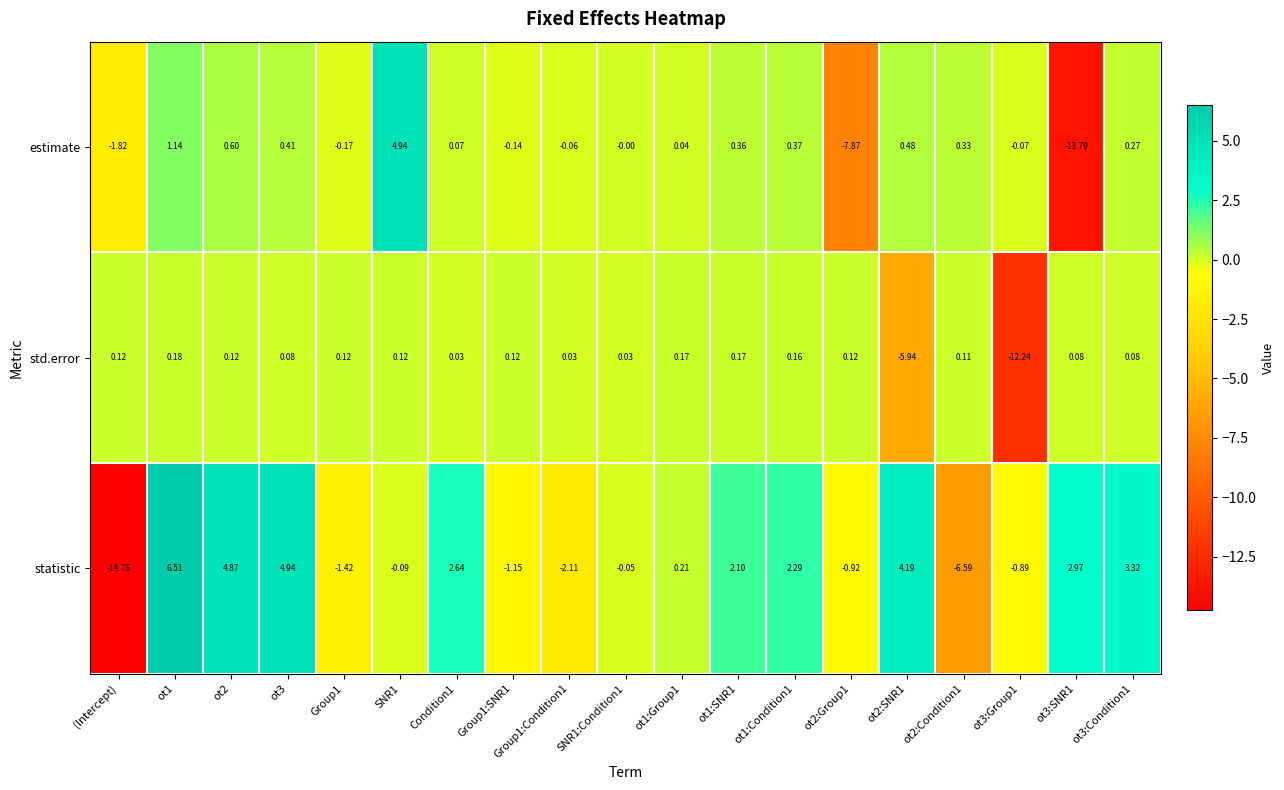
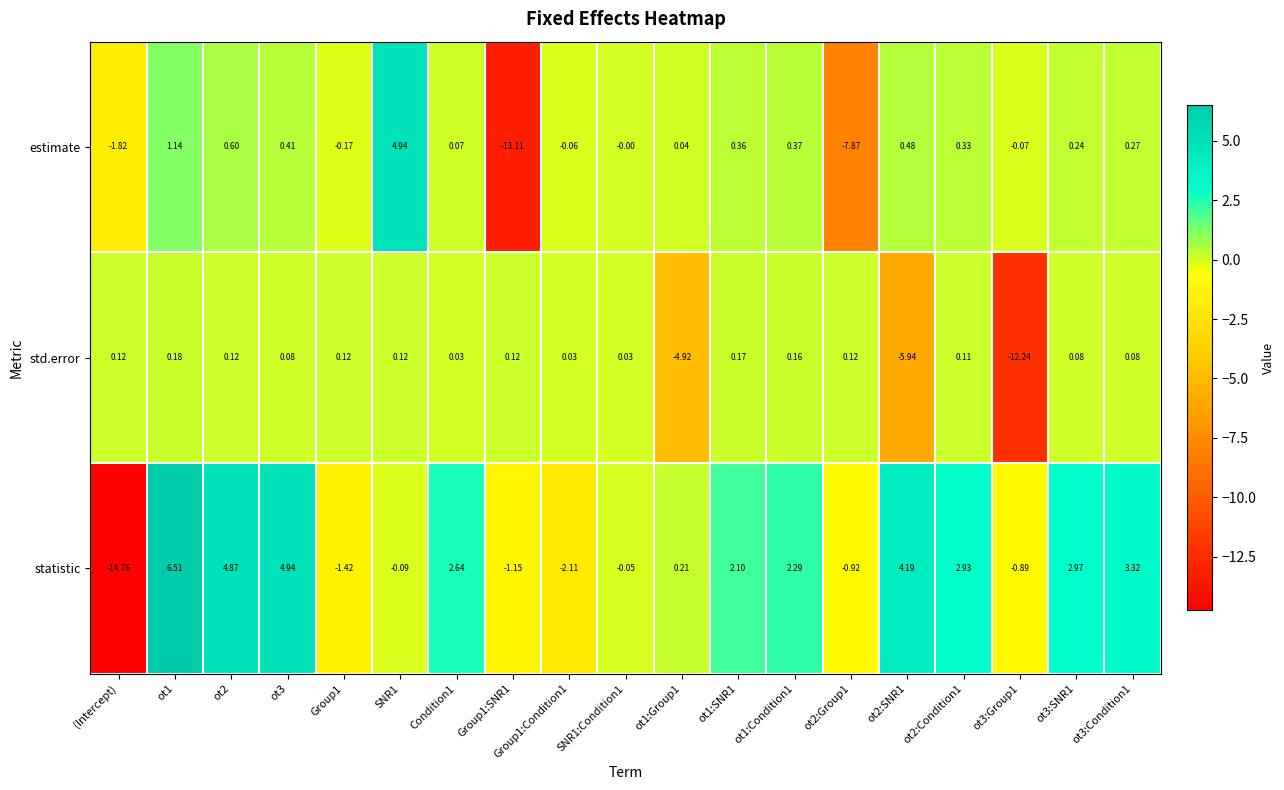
  {
    "estimate": {
      "(Intercept)": -1.82,
      "ot1": 1.14,
      "ot2": 0.60,
      "ot3": 0.41,
      "Group1": -0.17,
      "SNR1": 4.94,
      "Condition1": 0.07,
-     "Group1:SNR1": -0.14,
+     "Group1:SNR1": -13.11,
      "Group1:Condition1": -0.06,
      "SNR1:Condition1": -0.00,
      "ot1:Group1": 0.04,
      "ot1:SNR1": 0.36,
      "ot1:Condition1": 0.37,
      "ot2:Group1": -7.87,
      "ot2:SNR1": 0.48,
      "ot2:Condition1": 0.33,
      "ot3:Group1": -0.07,
-     "ot3:SNR1": -13.79,
+     "ot3:SNR1": 0.24,
      "ot3:Condition1": 0.27
    },
    "std.error": {
      "(Intercept)": 0.12,
      "ot1": 0.18,
      "ot2": 0.12,
      "ot3": 0.08,
      "Group1": 0.12,
      "SNR1": 0.12,
      "Condition1": 0.03,
      "Group1:SNR1": 0.12,
      "Group1:Condition1": 0.03,
      "SNR1:Condition1": 0.03,
-     "ot1:Group1": 0.17,
+     "ot1:Group1": -4.92,
      "ot1:SNR1": 0.17,
      "ot1:Condition1": 0.16,
      "ot2:Group1": 0.12,
      "ot2:SNR1": -5.94,
      "ot2:Condition1": 0.11,
      "ot3:Group1": -12.24,
      "ot3:SNR1": 0.08,
      "ot3:Condition1": 0.08
    },
    "statistic": {
      "(Intercept)": -14.76,
      "ot1": 6.51,
      "ot2": 4.87,
      "ot3": 4.94,
      "Group1": -1.42,
      "SNR1": -0.09,
      "Condition1": 2.64,
      "Group1:SNR1": -1.15,
      "Group1:Condition1": -2.11,
      "SNR1:Condition1": -0.05,
      "ot1:Group1": 0.21,
      "ot1:SNR1": 2.10,
      "ot1:Condition1": 2.29,
      "ot2:Group1": -0.92,
      "ot2:SNR1": 4.19,
-     "ot2:Condition1": -6.59,
+     "ot2:Condition1": 2.93,
      "ot3:Group1": -0.89,
      "ot3:SNR1": 2.97,
      "ot3:Condition1": 3.32
    }
  }
